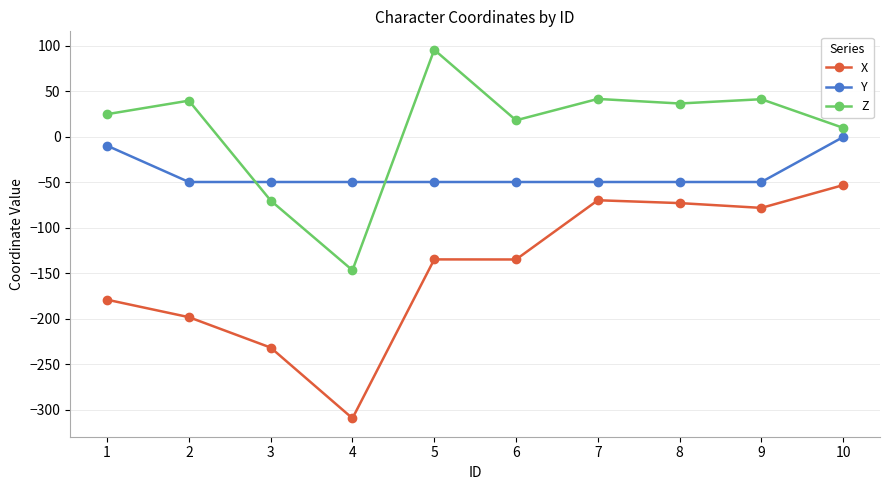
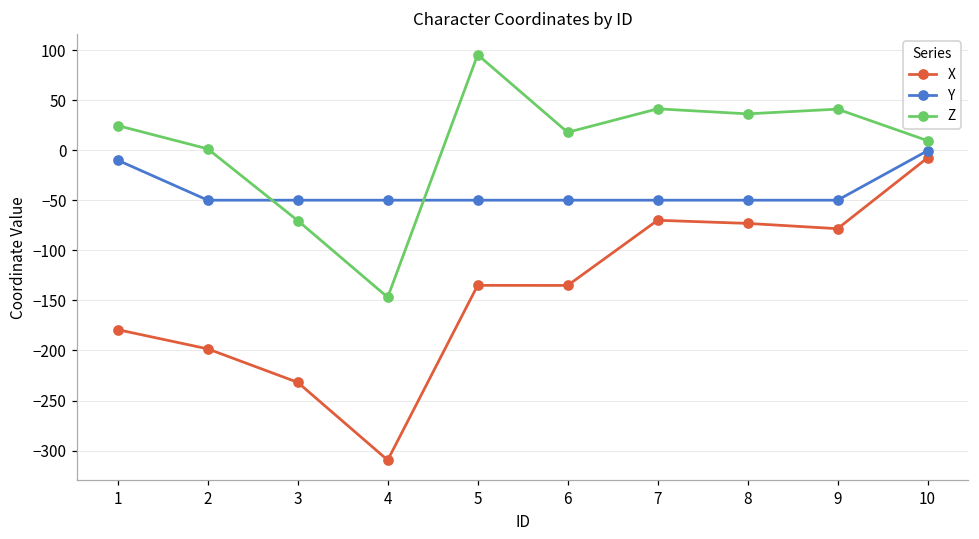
  {
    "X": {
      "1": -180,
      "2": -200,
      "3": -230,
      "4": -310,
      "5": -130,
      "6": -140,
      "7": -70,
      "8": -70,
      "9": -80,
-     "10": -50
+     "10": -10
    },
    "Y": {
      "1": -10,
      "2": -50,
      "3": -50,
      "4": -50,
      "5": -50,
      "6": -50,
      "7": -50,
      "8": -50,
      "9": -50,
      "10": 0
    },
    "Z": {
      "1": 20,
-     "2": 40,
+     "2": 0,
      "3": -70,
      "4": -150,
      "5": 100,
      "6": 20,
      "7": 40,
      "8": 40,
      "9": 40,
      "10": 10
    }
  }
